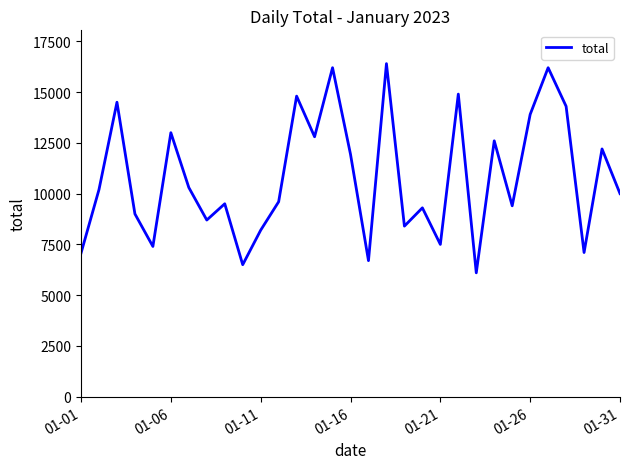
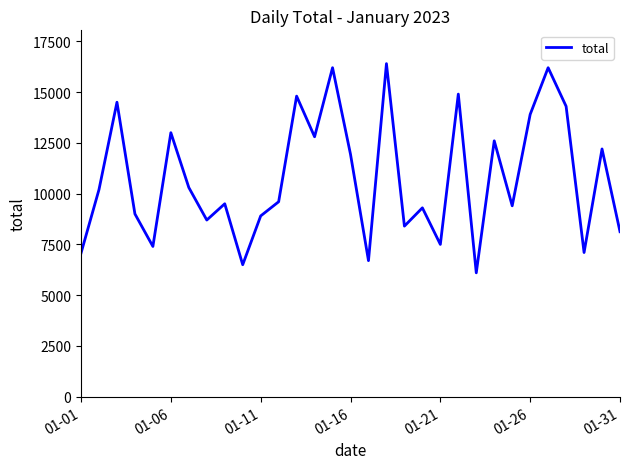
  {
    "01-01": 7100,
    "01-06": 13000,
-   "01-11": 8200,
+   "01-11": 8900,
    "01-16": 11900,
    "01-21": 7500,
    "01-26": 13900,
-   "01-31": 10000
+   "01-31": 8100
  }
